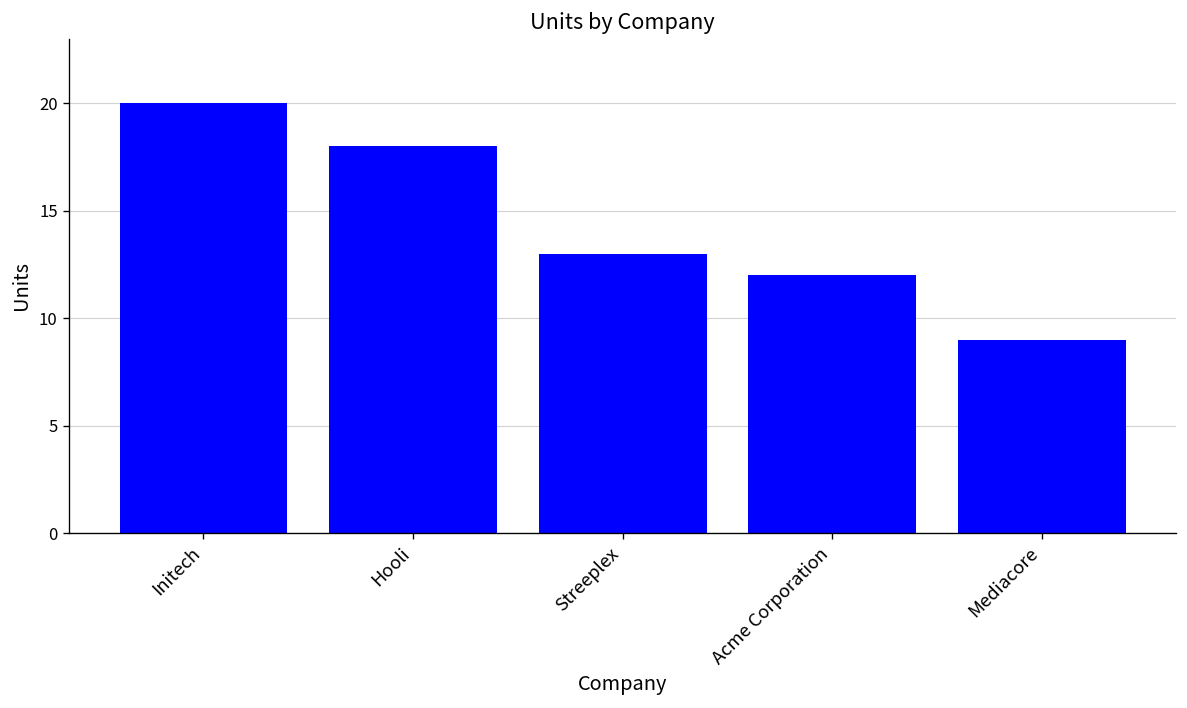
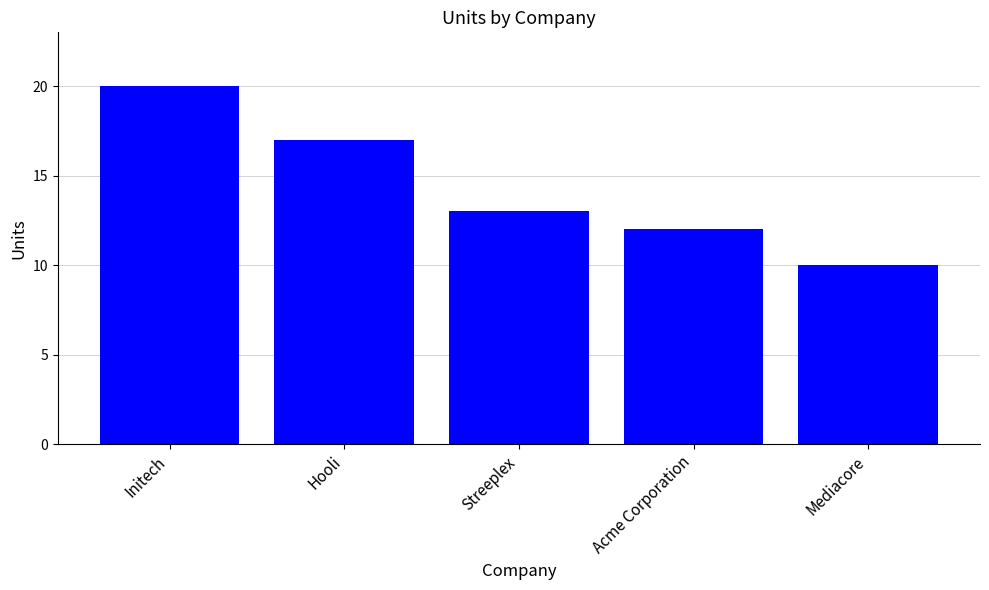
  {
    "Initech": 20,
-   "Hooli": 18,
+   "Hooli": 17,
    "Streeplex": 13,
    "Acme Corporation": 12,
-   "Mediacore": 9
+   "Mediacore": 10
  }
